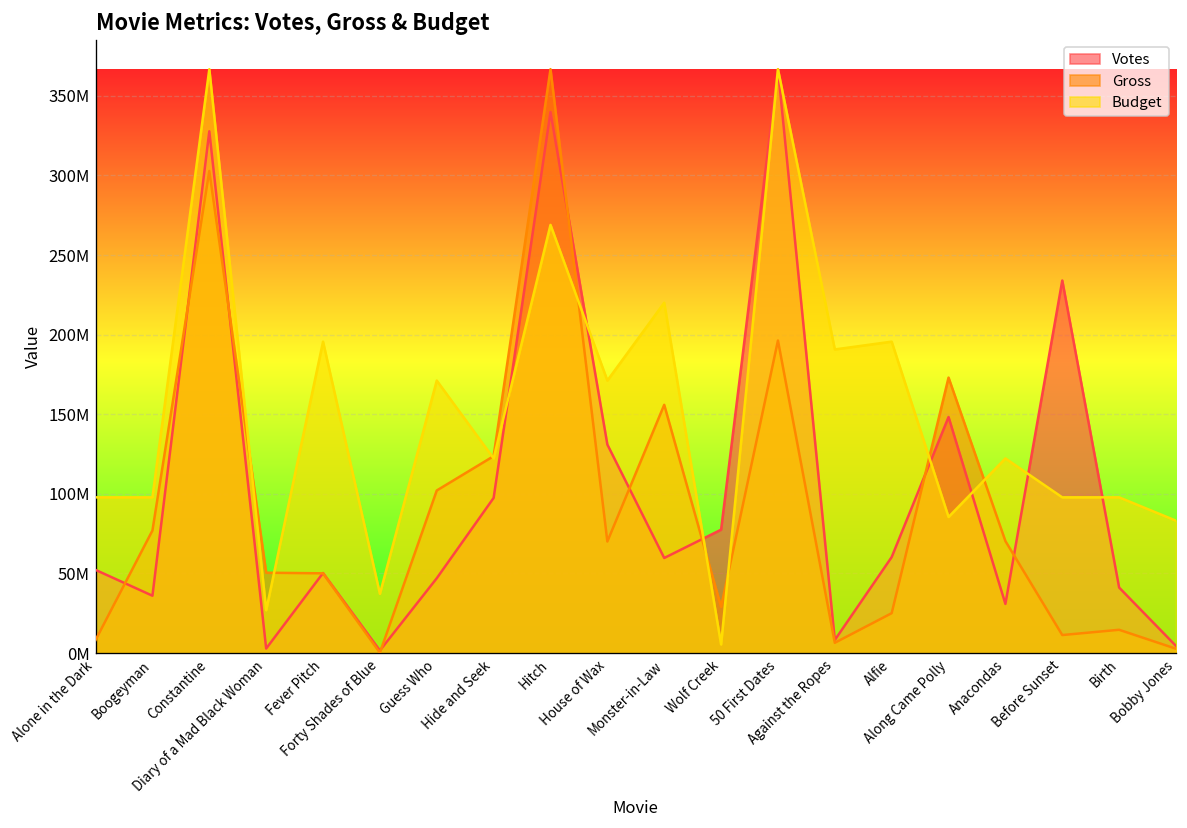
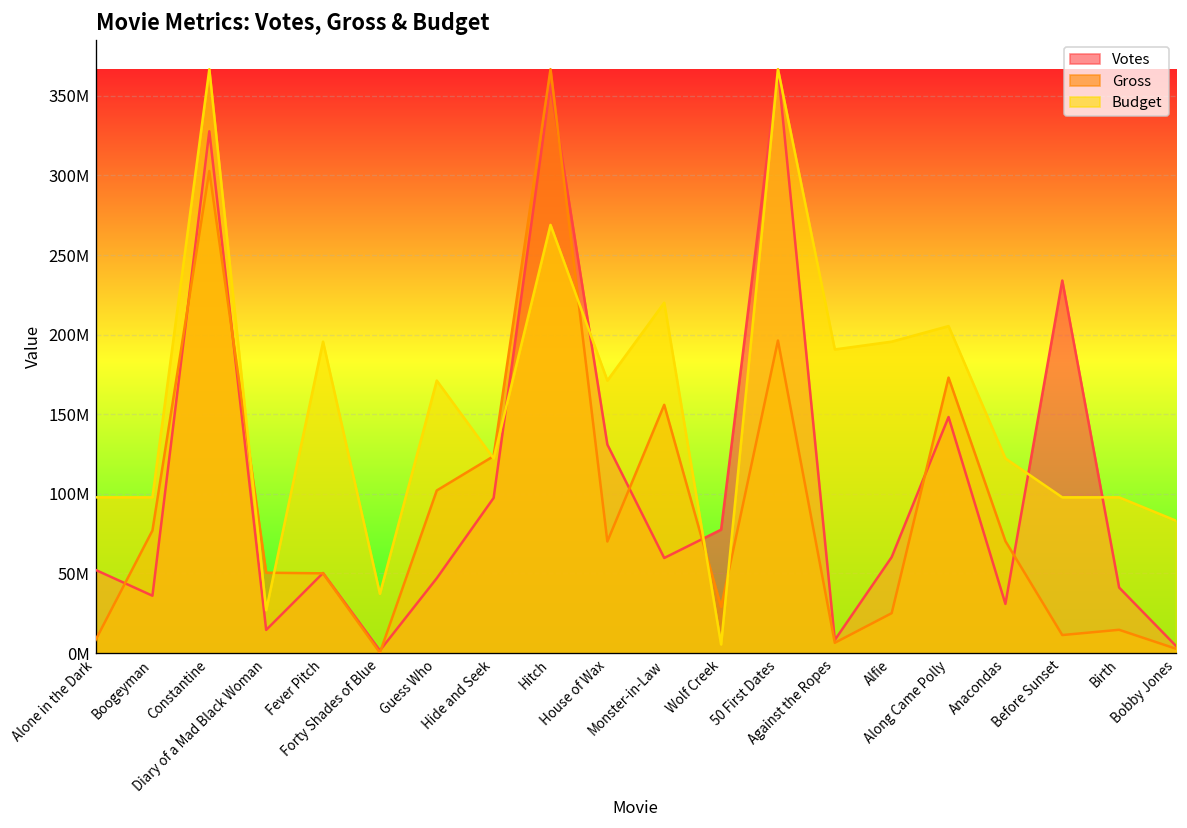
  {
    "Votes": {
      "Alone in the Dark": 52000000,
      "Boogeyman": 36000000,
      "Constantine": 328000000,
-     "Diary of a Mad Black Woman": 3000000,
+     "Diary of a Mad Black Woman": 15000000,
      "Guess Who": 47000000,
      "Hide and Seek": 97000000,
-     "Hitch": 340000000,
+     "Hitch": 357000000,
      "House of Wax": 131000000,
      "Monster-in-Law": 60000000,
      "Wolf Creek": 77000000,
      "Alfie": 60000000,
      "Along Came Polly": 148000000,
      "Anacondas": 31000000,
      "Before Sunset": 234000000,
      "Birth": 41000000
    },
    "Gross": {
      "Alone in the Dark": 8000000,
      "Boogeyman": 77000000,
      "Constantine": 303000000,
      "Diary of a Mad Black Woman": 50000000,
      "Guess Who": 102000000,
      "Hitch": 367000000,
      "House of Wax": 70000000,
      "Monster-in-Law": 156000000,
      "Wolf Creek": 29000000,
      "50 First Dates": 196000000,
      "Alfie": 25000000,
      "Along Came Polly": 173000000,
      "Anacondas": 70000000,
      "Before Sunset": 11000000,
      "Birth": 15000000
    },
    "Budget": {
      "Alone in the Dark": 98000000,
      "Boogeyman": 98000000,
      "Constantine": 367000000,
      "Diary of a Mad Black Woman": 27000000,
      "Fever Pitch": 196000000,
      "Forty Shades of Blue": 37000000,
      "Guess Who": 171000000,
      "Hitch": 269000000,
      "House of Wax": 171000000,
      "Monster-in-Law": 220000000,
      "Wolf Creek": 5000000,
      "Against the Ropes": 191000000,
      "Alfie": 196000000,
-     "Along Came Polly": 85000000,
+     "Along Came Polly": 205000000,
      "Anacondas": 122000000,
      "Before Sunset": 98000000,
      "Birth": 98000000,
      "Bobby Jones": 83000000
    }
  }
